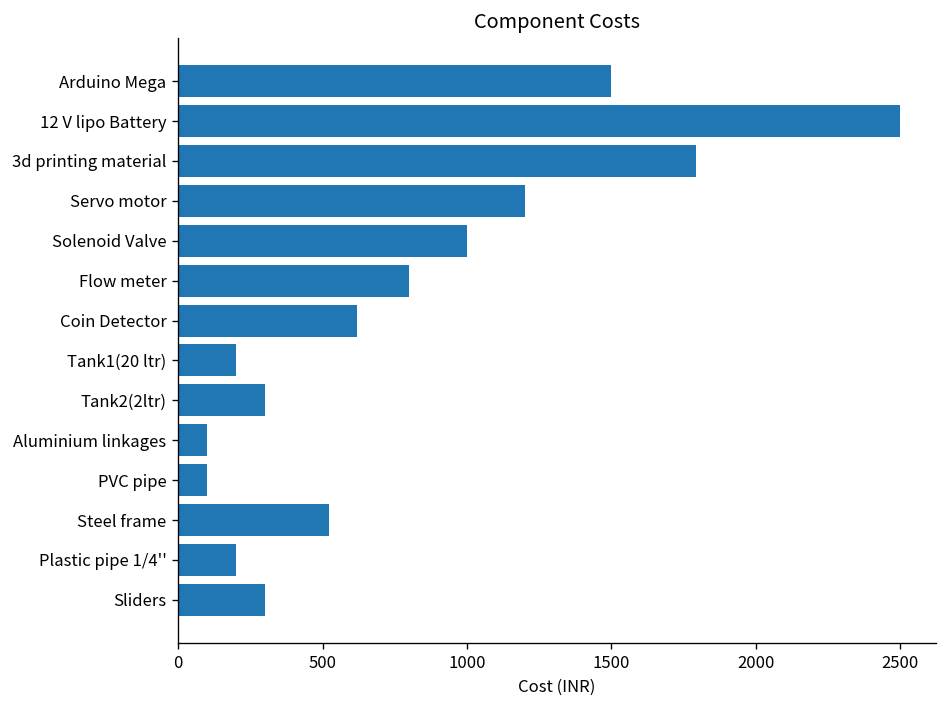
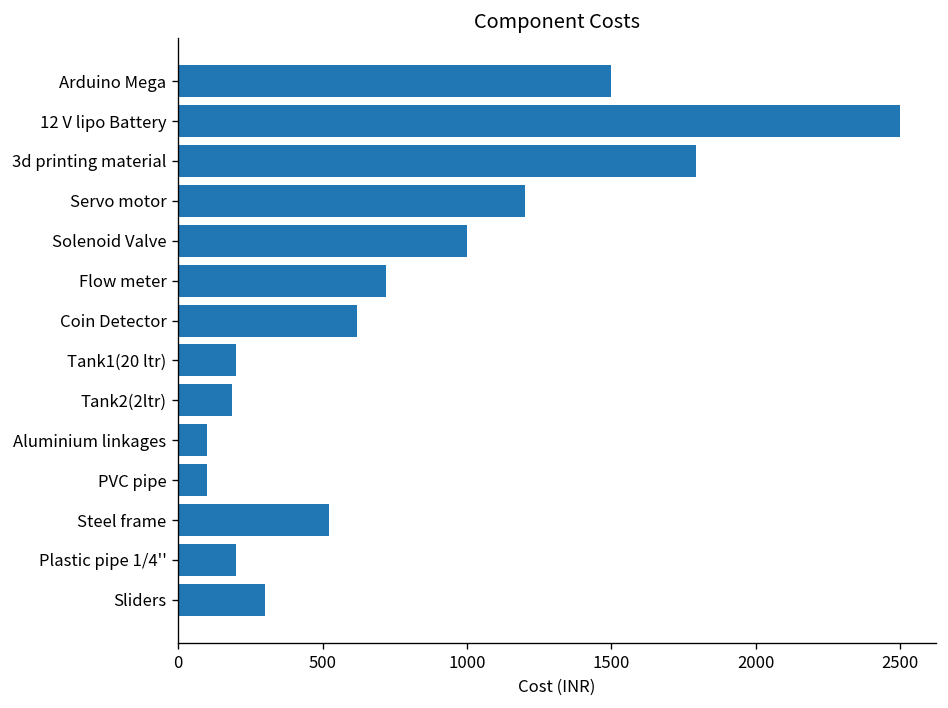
  {
    "Arduino Mega": 1500,
    "12 V lipo Battery": 2500,
    "3d printing material": 1790,
    "Servo motor": 1200,
    "Solenoid Valve": 1000,
-   "Flow meter": 800,
+   "Flow meter": 720,
    "Coin Detector": 620,
    "Tank1(20 ltr)": 200,
-   "Tank2(2ltr)": 300,
+   "Tank2(2ltr)": 190,
    "Aluminium linkages": 100,
    "PVC pipe": 100,
    "Steel frame": 520,
    "Plastic pipe 1/4''": 200,
    "Sliders": 300
  }
